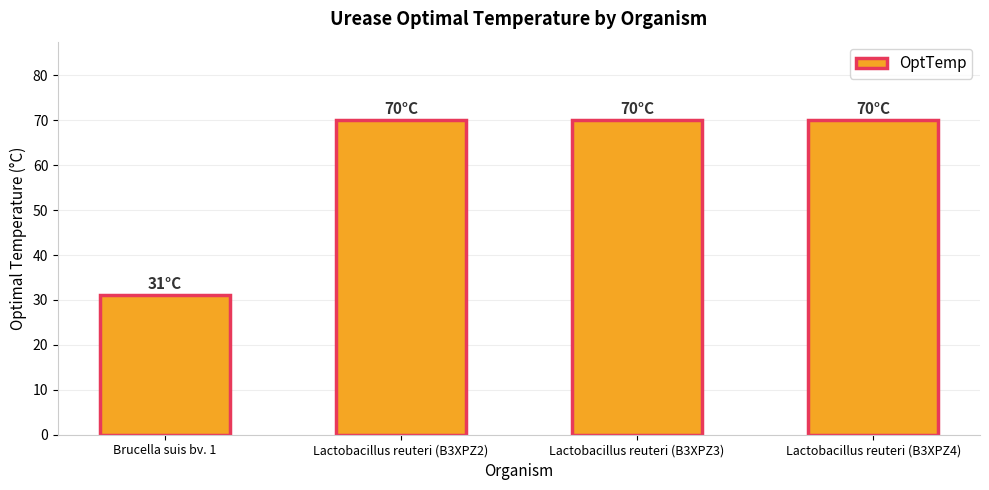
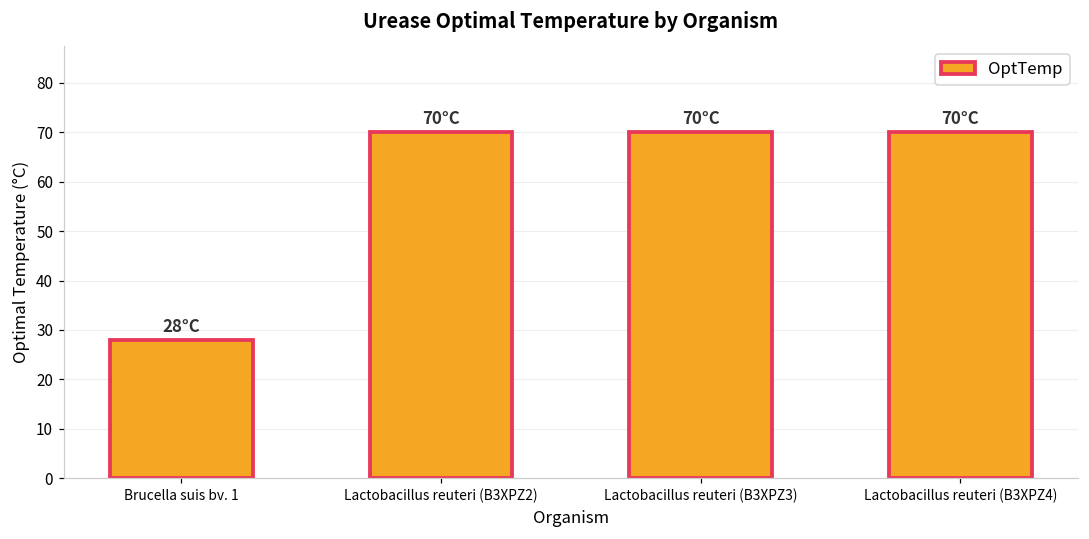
  {
-   "Brucella suis bv. 1": "31°C",
+   "Brucella suis bv. 1": "28°C",
    "Lactobacillus reuteri (B3XPZ2)": "70°C",
    "Lactobacillus reuteri (B3XPZ3)": "70°C",
    "Lactobacillus reuteri (B3XPZ4)": "70°C"
  }
